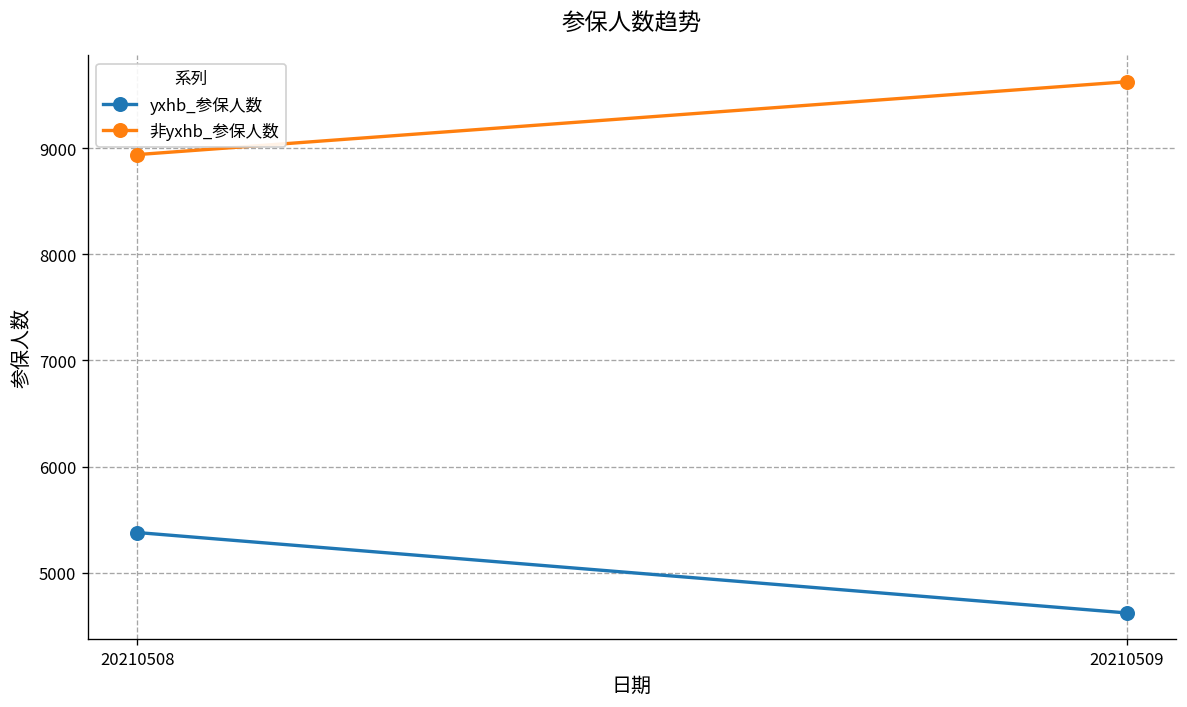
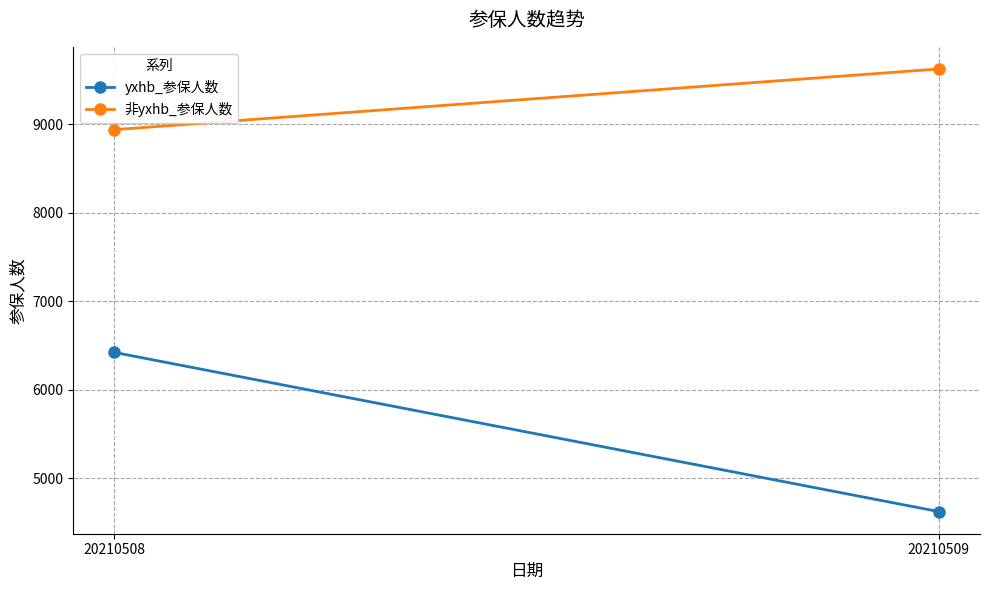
  {
    "yxhb_参保人数": {
-     "20210508": 5400,
+     "20210508": 6400,
      "20210509": 4600
    },
    "非yxhb_参保人数": {
      "20210508": 8900,
      "20210509": 9600
    }
  }
